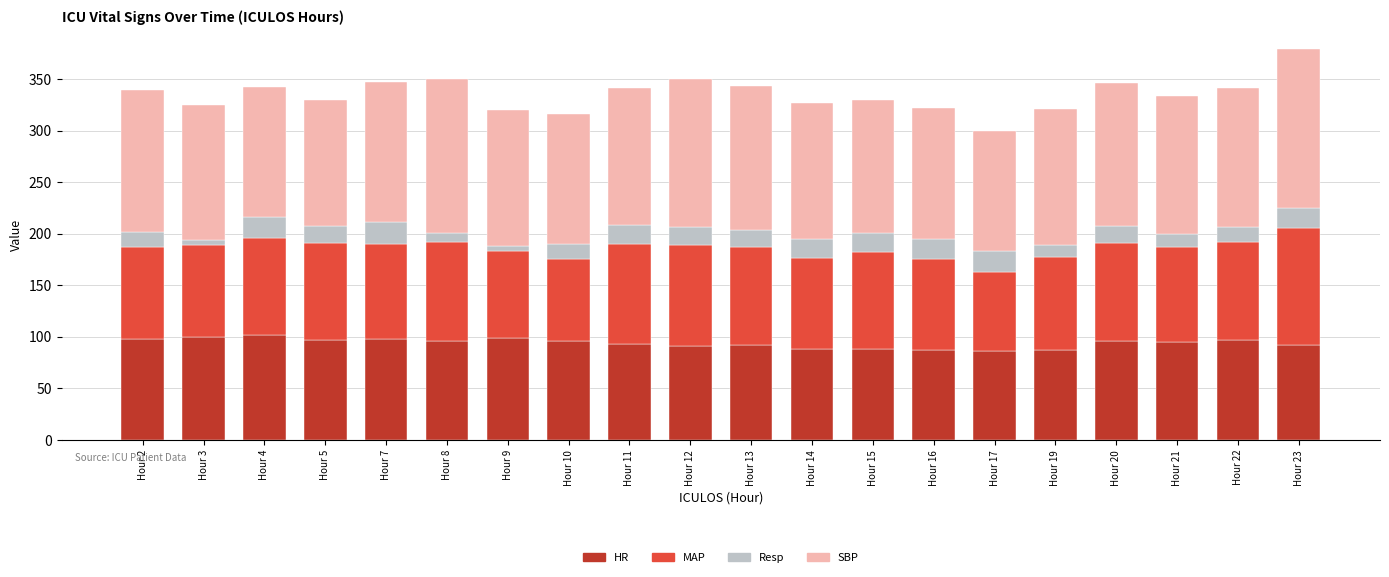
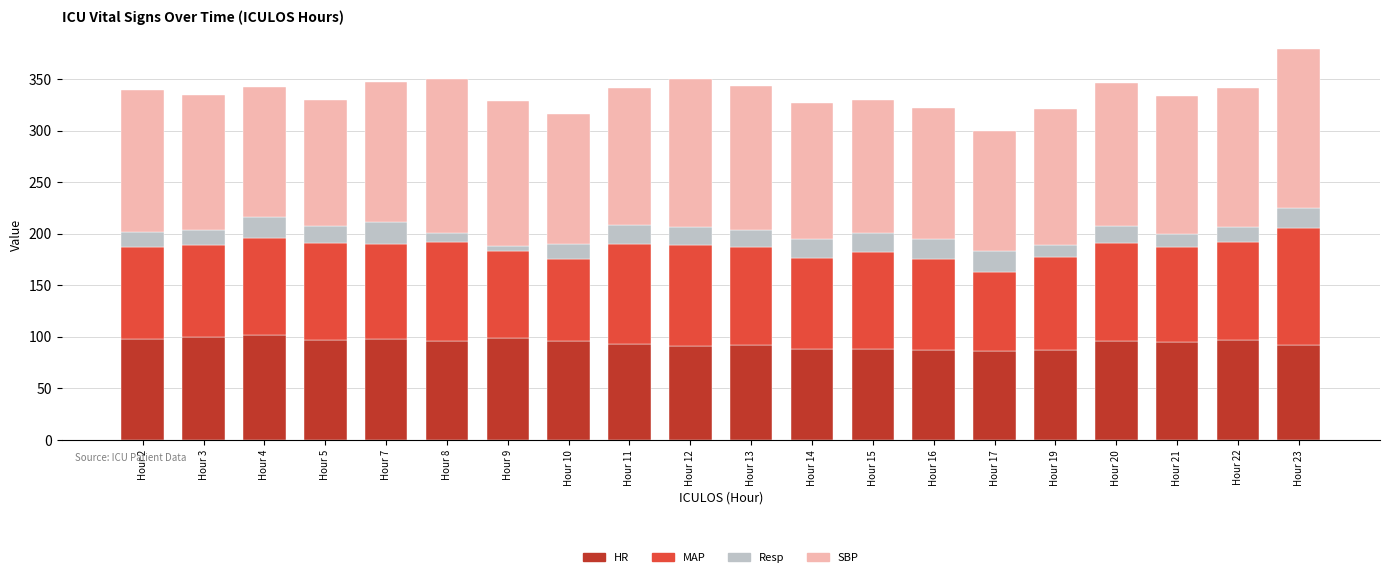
  {
    "Resp": {
      "Hour 2": 15,
-     "Hour 3": 5,
+     "Hour 3": 15,
      "Hour 4": 20,
      "Hour 5": 17,
      "Hour 7": 22,
      "Hour 8": 9,
      "Hour 9": 5,
      "Hour 10": 14,
      "Hour 11": 19,
      "Hour 12": 18,
      "Hour 13": 17,
      "Hour 14": 18,
      "Hour 15": 19,
      "Hour 16": 19,
      "Hour 17": 20,
      "Hour 19": 12,
      "Hour 20": 17,
      "Hour 21": 13,
      "Hour 22": 15,
      "Hour 23": 20
    },
    "SBP": {
      "Hour 2": 138,
      "Hour 3": 131,
      "Hour 4": 127,
      "Hour 5": 122,
      "Hour 7": 135,
      "Hour 8": 149,
-     "Hour 9": 132,
+     "Hour 9": 140,
      "Hour 10": 126,
      "Hour 11": 133,
      "Hour 12": 143,
      "Hour 13": 140,
      "Hour 14": 132,
      "Hour 15": 129,
      "Hour 16": 127,
      "Hour 17": 117,
      "Hour 19": 132,
      "Hour 20": 138,
      "Hour 21": 134,
      "Hour 22": 135,
      "Hour 23": 154
    }
  }
